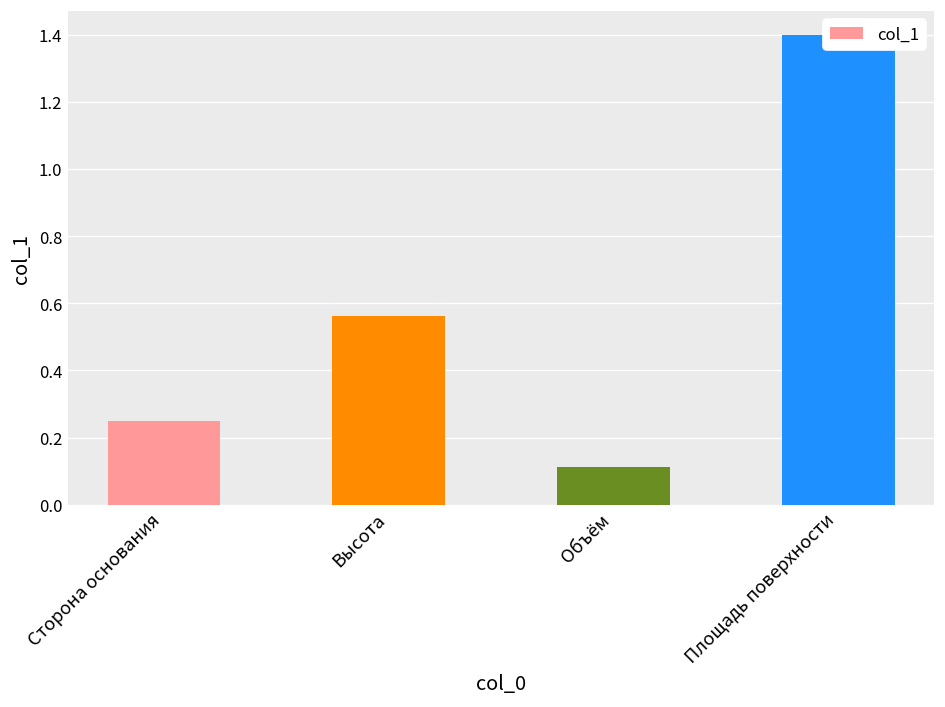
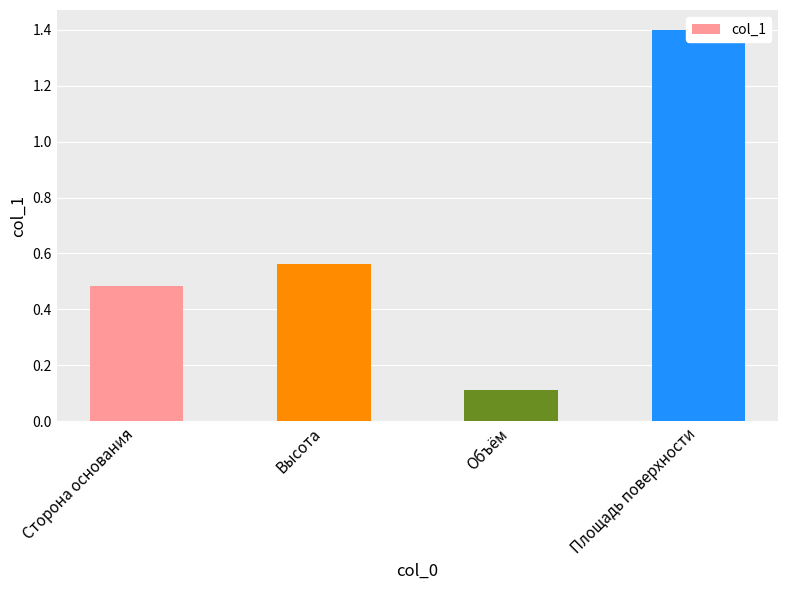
  {
-   "Сторона основания": 0.25,
+   "Сторона основания": 0.48,
    "Высота": 0.56,
    "Объём": 0.11
  }
